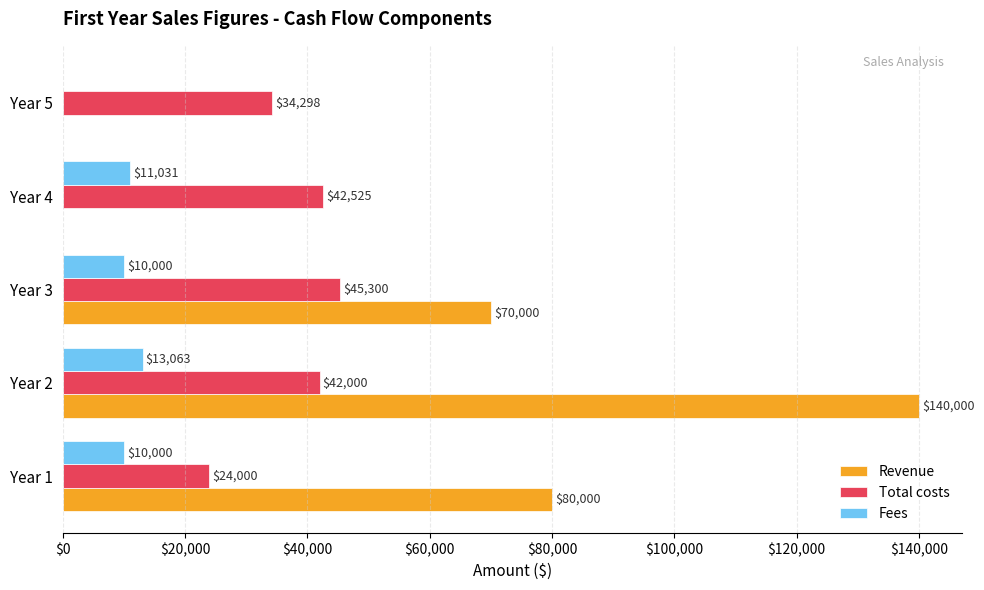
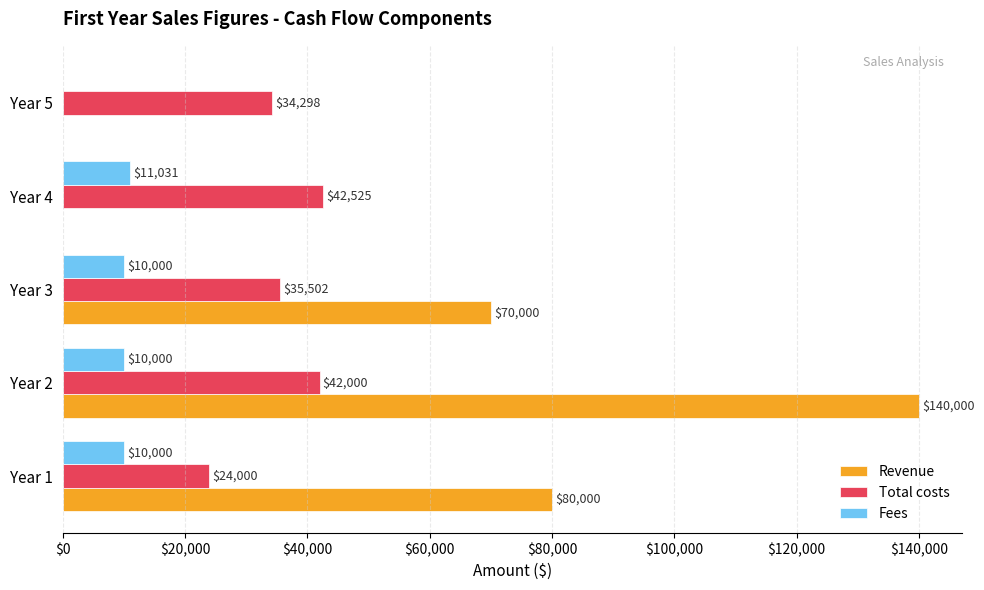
  {
    "Revenue": {
      "Year 3": "$70,000",
      "Year 2": "$140,000",
      "Year 1": "$80,000"
    },
    "Total costs": {
      "Year 5": "$34,298",
      "Year 4": "$42,525",
-     "Year 3": "$45,300",
+     "Year 3": "$35,502",
      "Year 2": "$42,000",
      "Year 1": "$24,000"
    },
    "Fees": {
      "Year 4": "$11,031",
      "Year 3": "$10,000",
-     "Year 2": "$13,063",
+     "Year 2": "$10,000",
      "Year 1": "$10,000"
    }
  }
